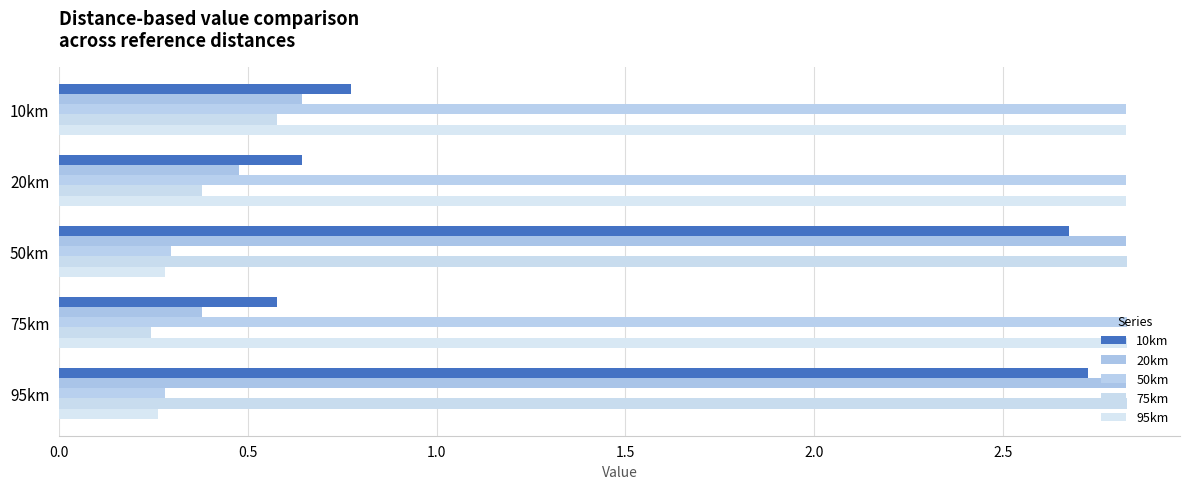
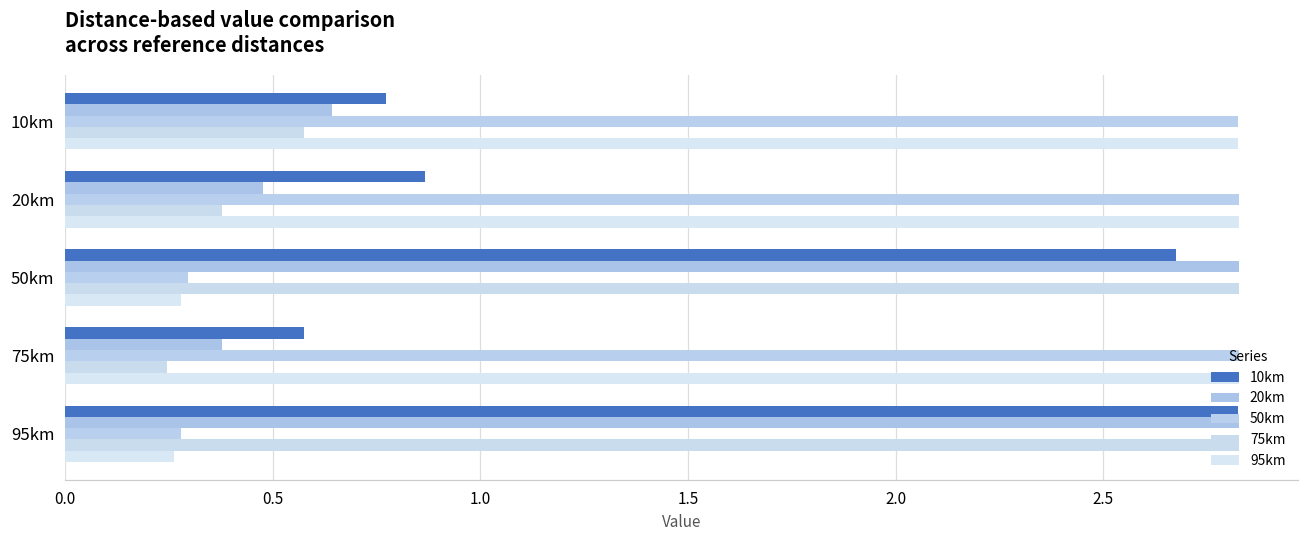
  {
    "10km": {
      "10km": 0.77,
-     "20km": 0.64,
+     "20km": 0.87,
      "50km": 2.68,
      "75km": 0.58,
-     "95km": 2.73
+     "95km": 2.83
    }
  }
